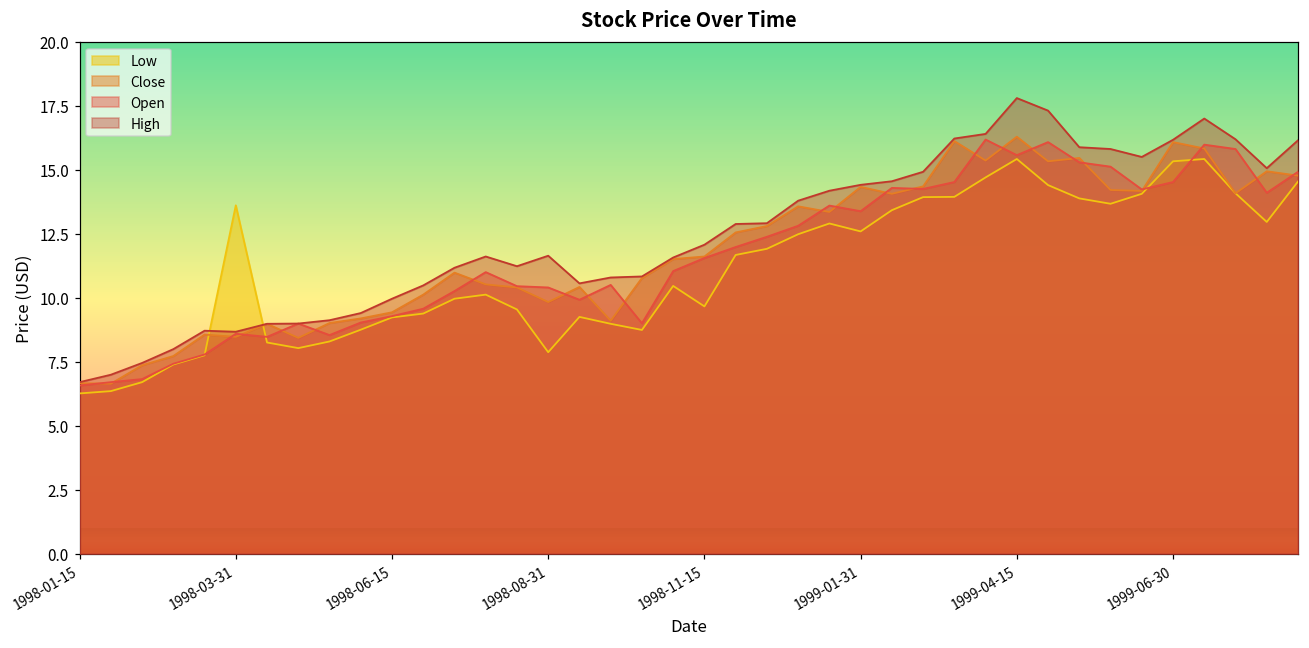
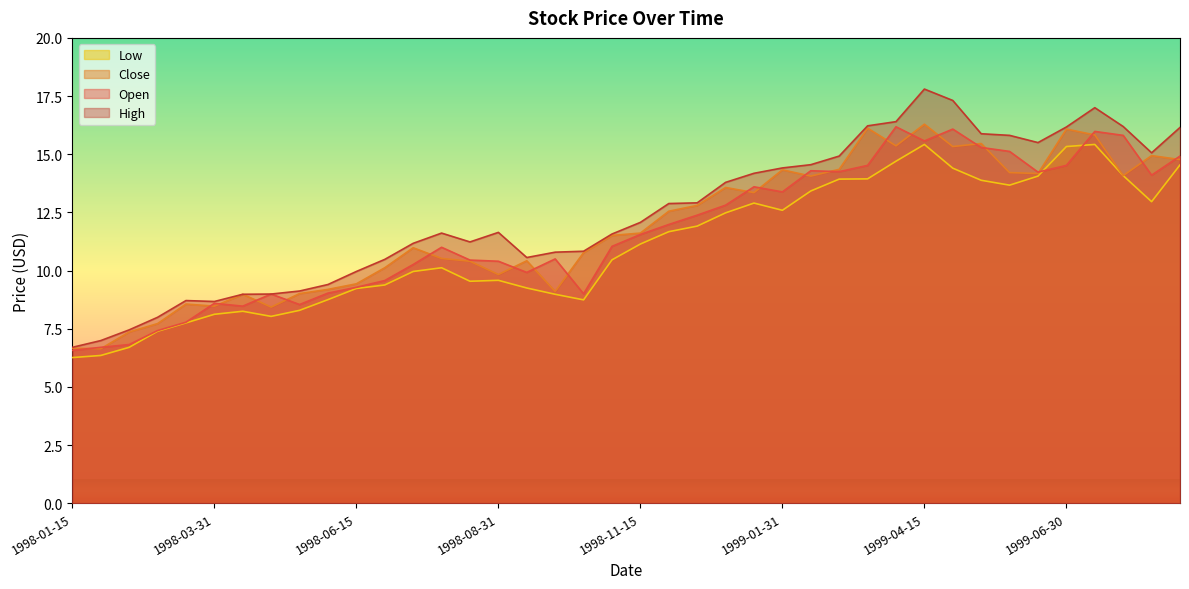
  {
    "Low": {
      "1998-01-15": 6.3,
-     "1998-03-31": 13.6,
-     "1998-08-31": 7.9,
-     "1998-11-15": 9.7,
+     "1998-03-31": 8.1,
+     "1998-08-31": 9.6,
+     "1998-11-15": 11.1,
      "1999-01-31": 12.6,
      "1999-04-15": 15.4,
      "1999-06-30": 15.3
    }
  }
